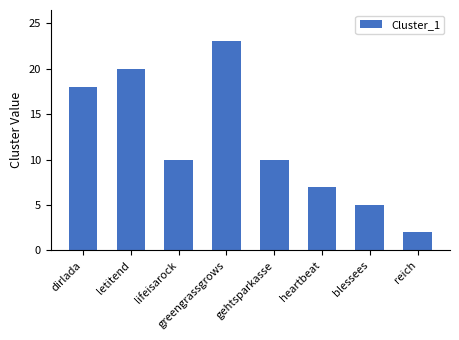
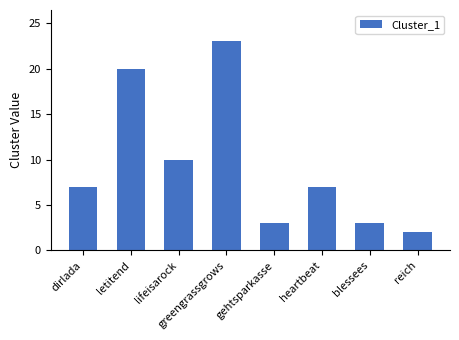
  {
-   "dirlada": 18,
+   "dirlada": 7,
    "letitend": 20,
    "lifeisarock": 10,
    "greengrassgrows": 23,
-   "gehtsparkasse": 10,
+   "gehtsparkasse": 3,
    "heartbeat": 7,
-   "blessees": 5,
+   "blessees": 3,
    "reich": 2
  }
